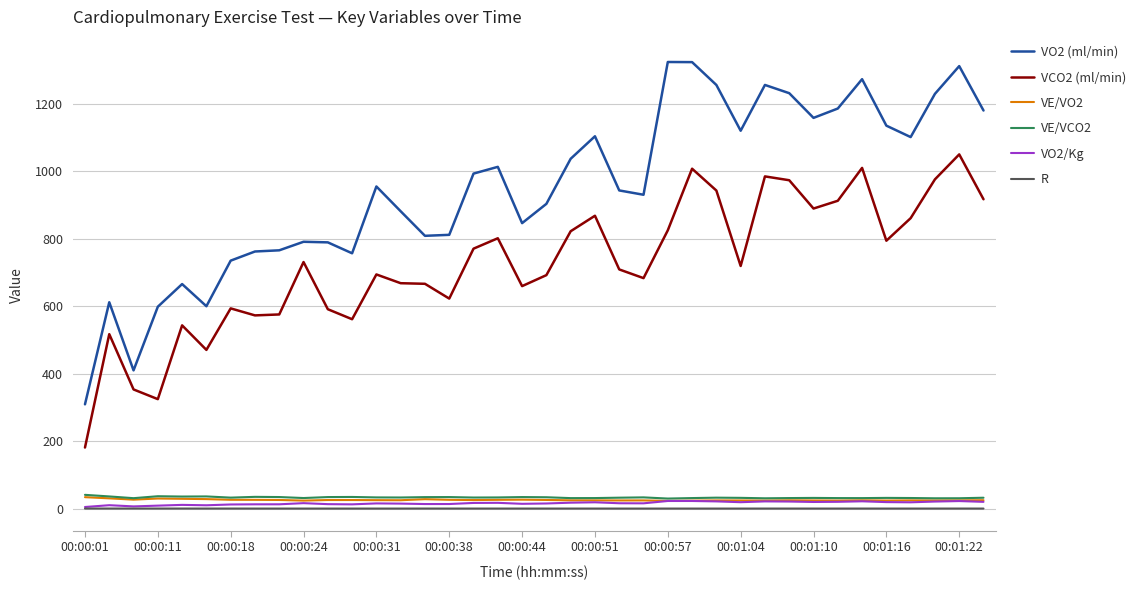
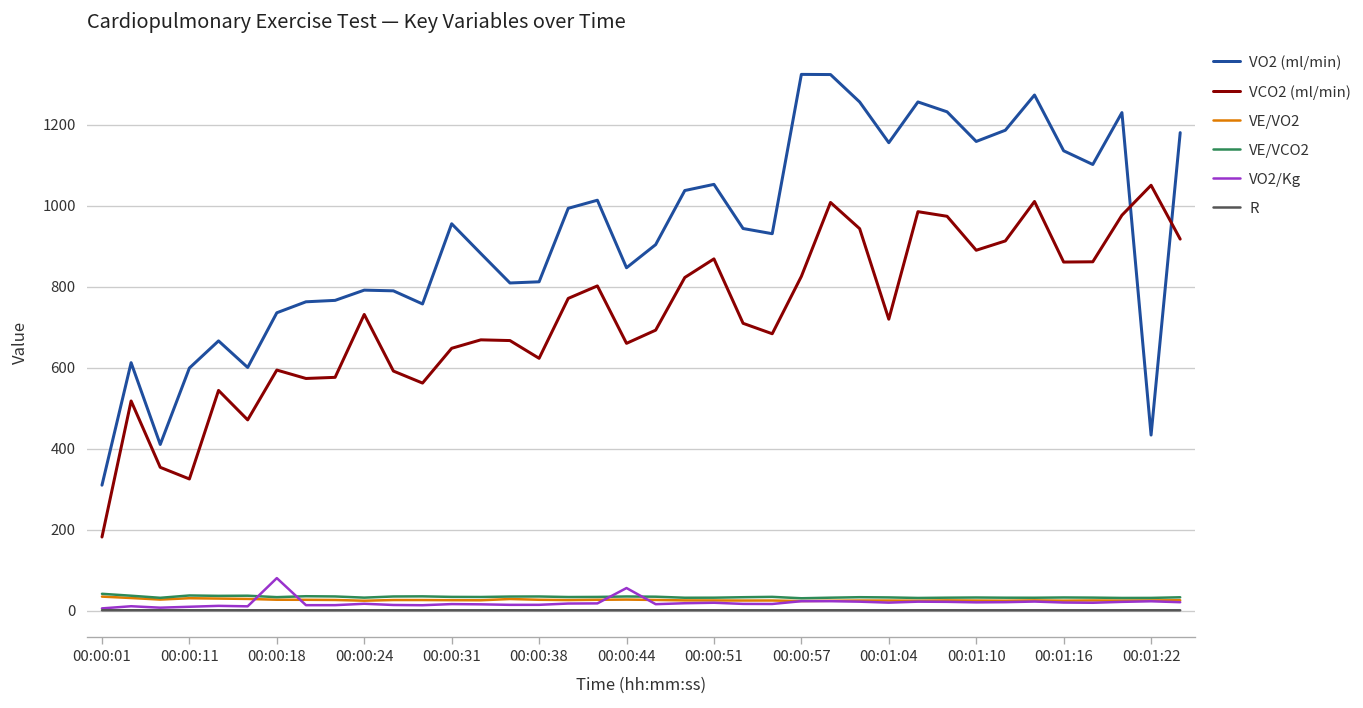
  {
    "VO2 (ml/min)": {
      "00:00:01": 310,
      "00:00:11": 600,
      "00:00:18": 740,
      "00:00:24": 790,
      "00:00:31": 960,
      "00:00:38": 810,
      "00:00:44": 850,
-     "00:00:51": 1100,
+     "00:00:51": 1050,
      "00:00:57": 1320,
-     "00:01:04": 1120,
+     "00:01:04": 1160,
      "00:01:10": 1160,
      "00:01:16": 1140,
-     "00:01:22": 1310
+     "00:01:22": 430
    },
    "VCO2 (ml/min)": {
      "00:00:01": 180,
      "00:00:11": 330,
      "00:00:18": 590,
      "00:00:24": 730,
-     "00:00:31": 690,
+     "00:00:31": 650,
      "00:00:38": 620,
      "00:00:44": 660,
      "00:00:51": 870,
      "00:00:57": 830,
      "00:01:04": 720,
      "00:01:10": 890,
-     "00:01:16": 790,
+     "00:01:16": 860,
      "00:01:22": 1050
    },
    "VE/VO2": {
      "00:00:24": 20,
      "00:00:31": 30,
      "00:00:38": 30,
      "00:00:44": 30
    },
    "VE/VCO2": {
      "00:00:24": 30,
      "00:00:31": 30,
      "00:00:38": 30,
      "00:00:44": 30,
      "00:01:16": 30
    },
    "VO2/Kg": {
      "00:00:11": 10,
-     "00:00:18": 10,
+     "00:00:18": 80,
      "00:00:24": 20,
      "00:00:31": 20,
      "00:00:38": 10,
-     "00:00:44": 10
+     "00:00:44": 60
    },
    "R": {
      "00:00:11": 0,
      "00:00:18": 0,
      "00:00:24": 0,
      "00:00:31": 0,
      "00:00:38": 0,
      "00:00:44": 0,
      "00:00:51": 0,
      "00:00:57": 0,
      "00:01:04": 0,
      "00:01:10": 0,
      "00:01:16": 0,
      "00:01:22": 0
    }
  }
